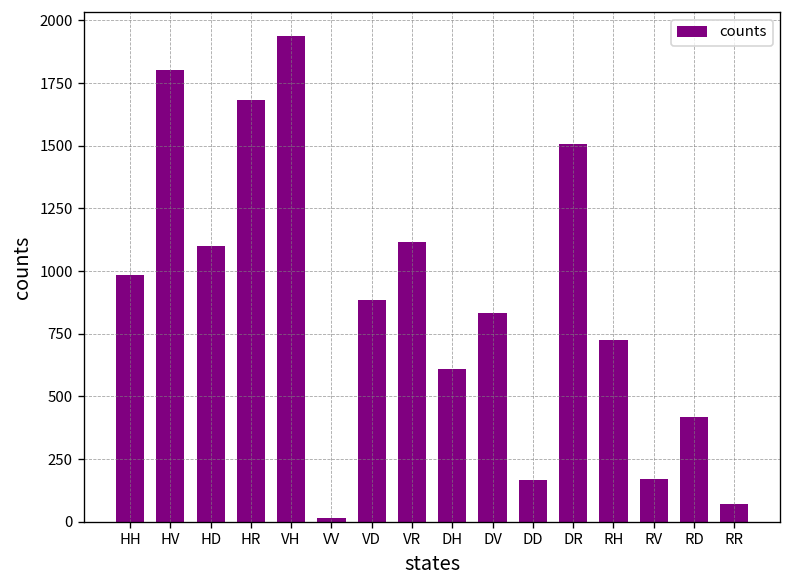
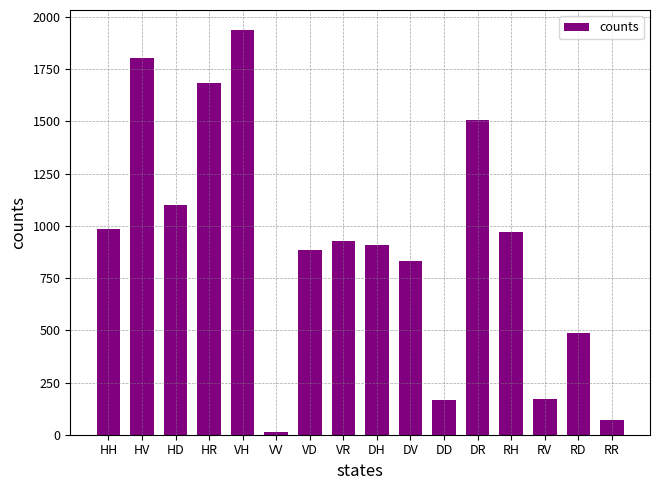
  {
    "HH": 980,
    "HV": 1800,
    "HD": 1100,
    "HR": 1680,
    "VH": 1940,
    "VV": 10,
    "VD": 890,
-   "VR": 1120,
-   "DH": 610,
+   "VR": 930,
+   "DH": 910,
    "DV": 830,
    "DD": 170,
    "DR": 1510,
-   "RH": 730,
+   "RH": 970,
    "RV": 170,
-   "RD": 420,
+   "RD": 490,
    "RR": 70
  }
